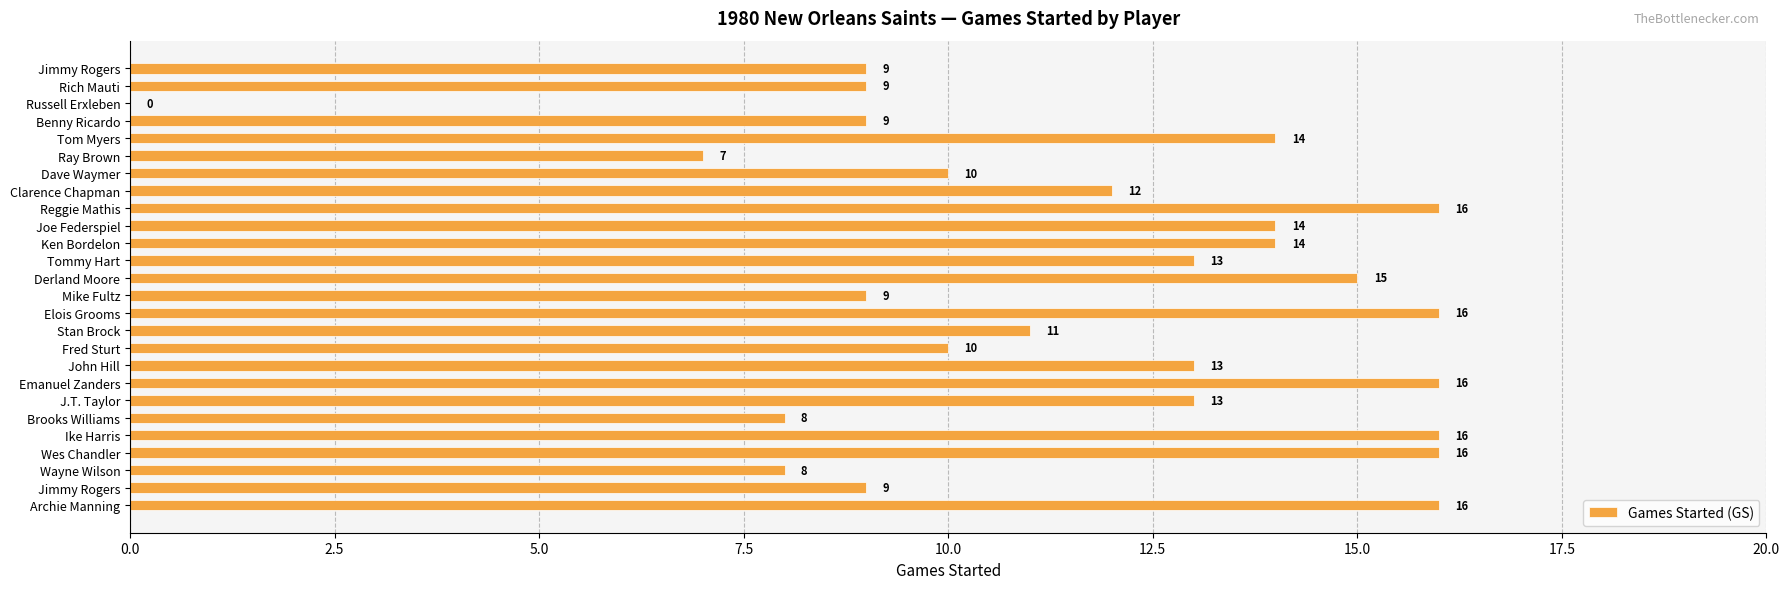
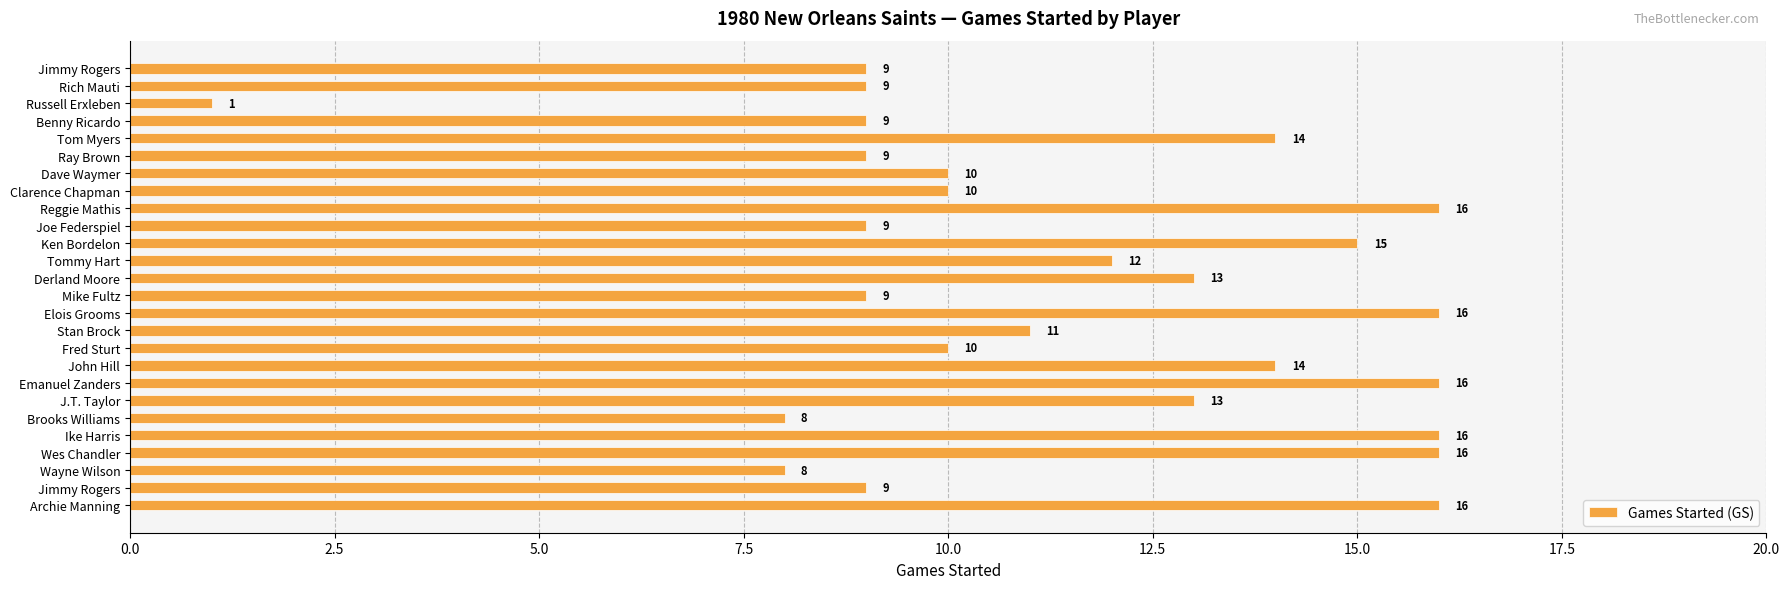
  {
    "Rich Mauti": 9,
-   "Russell Erxleben": 0,
+   "Russell Erxleben": 1,
    "Benny Ricardo": 9,
    "Tom Myers": 14,
-   "Ray Brown": 7,
+   "Ray Brown": 9,
    "Dave Waymer": 10,
-   "Clarence Chapman": 12,
+   "Clarence Chapman": 10,
    "Reggie Mathis": 16,
-   "Joe Federspiel": 14,
-   "Ken Bordelon": 14,
-   "Tommy Hart": 13,
-   "Derland Moore": 15,
+   "Joe Federspiel": 9,
+   "Ken Bordelon": 15,
+   "Tommy Hart": 12,
+   "Derland Moore": 13,
    "Mike Fultz": 9,
    "Elois Grooms": 16,
    "Stan Brock": 11,
    "Fred Sturt": 10,
-   "John Hill": 13,
+   "John Hill": 14,
    "Emanuel Zanders": 16,
    "J.T. Taylor": 13,
    "Brooks Williams": 8,
    "Ike Harris": 16,
    "Wes Chandler": 16,
    "Wayne Wilson": 8,
    "Archie Manning": 16
  }
